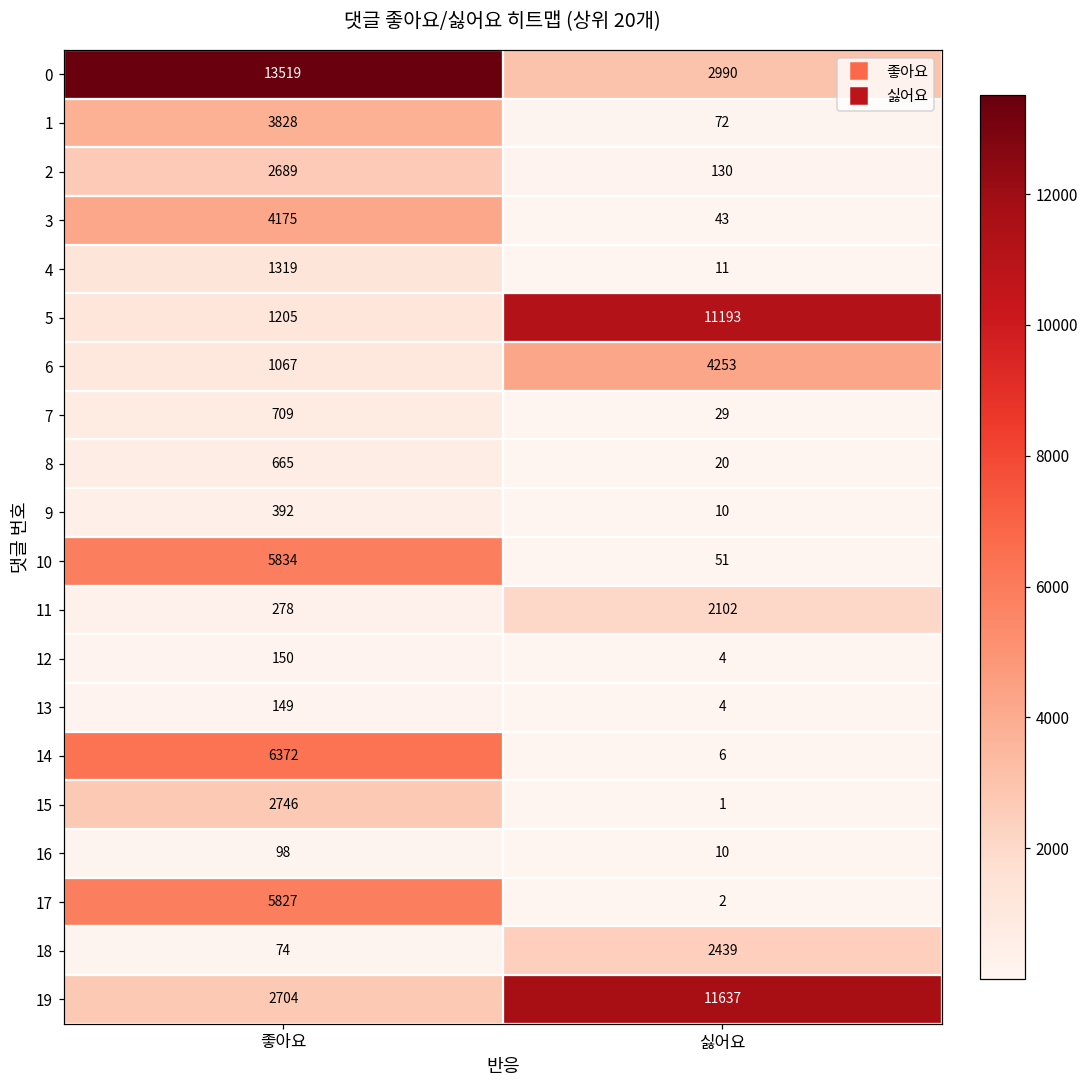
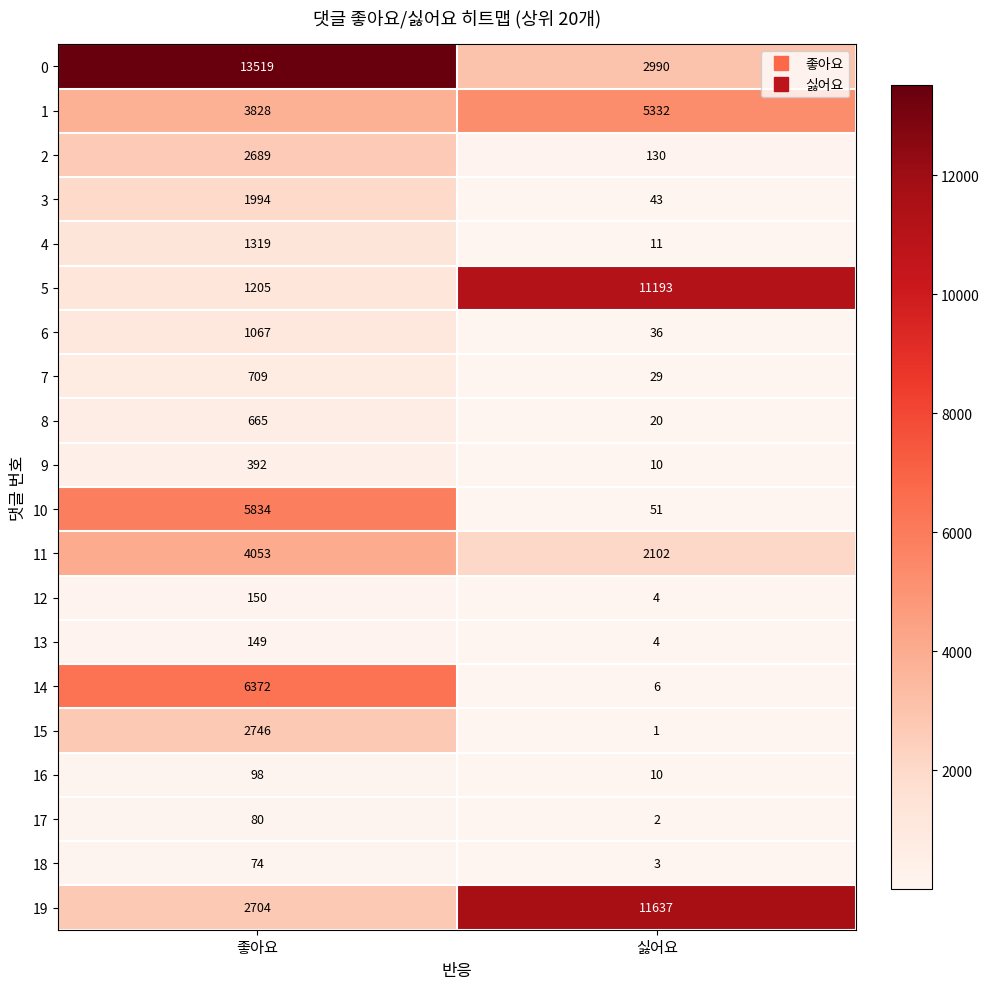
  {
    "0": {
      "좋아요": 13519,
      "싫어요": 2990
    },
    "1": {
      "좋아요": 3828,
-     "싫어요": 72
+     "싫어요": 5332
    },
    "2": {
      "좋아요": 2689,
      "싫어요": 130
    },
    "3": {
-     "좋아요": 4175,
+     "좋아요": 1994,
      "싫어요": 43
    },
    "4": {
      "좋아요": 1319,
      "싫어요": 11
    },
    "5": {
      "좋아요": 1205,
      "싫어요": 11193
    },
    "6": {
      "좋아요": 1067,
-     "싫어요": 4253
+     "싫어요": 36
    },
    "7": {
      "좋아요": 709,
      "싫어요": 29
    },
    "8": {
      "좋아요": 665,
      "싫어요": 20
    },
    "9": {
      "좋아요": 392,
      "싫어요": 10
    },
    "10": {
      "좋아요": 5834,
      "싫어요": 51
    },
    "11": {
-     "좋아요": 278,
+     "좋아요": 4053,
      "싫어요": 2102
    },
    "12": {
      "좋아요": 150,
      "싫어요": 4
    },
    "13": {
      "좋아요": 149,
      "싫어요": 4
    },
    "14": {
      "좋아요": 6372,
      "싫어요": 6
    },
    "15": {
      "좋아요": 2746,
      "싫어요": 1
    },
    "16": {
      "좋아요": 98,
      "싫어요": 10
    },
    "17": {
-     "좋아요": 5827,
+     "좋아요": 80,
      "싫어요": 2
    },
    "18": {
      "좋아요": 74,
-     "싫어요": 2439
+     "싫어요": 3
    },
    "19": {
      "좋아요": 2704,
      "싫어요": 11637
    }
  }
